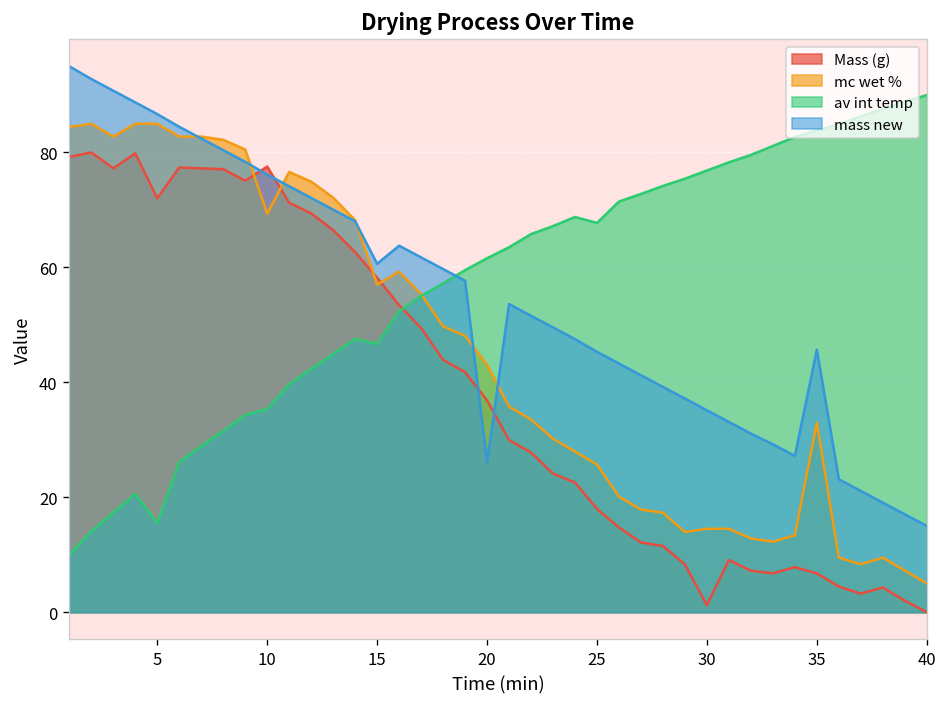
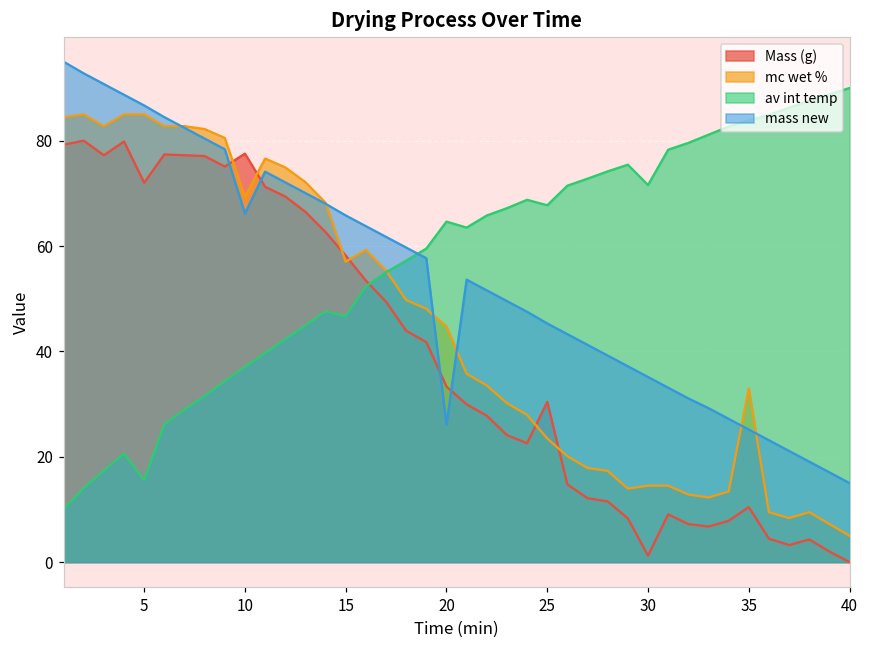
  {
    "Mass (g)": {
      "5": 72,
      "10": 78,
      "15": 58,
-     "20": 37,
-     "25": 18,
+     "20": 33,
+     "25": 30,
      "30": 1,
-     "35": 7,
+     "35": 10,
      "40": 0
    },
    "mc wet %": {
      "5": 85,
      "10": 69,
      "15": 57,
-     "20": 43,
-     "25": 26,
+     "20": 45,
+     "25": 23,
      "30": 15,
      "35": 33,
      "40": 5
    },
    "av int temp": {
      "5": 15,
-     "10": 35,
+     "10": 37,
      "15": 47,
-     "20": 62,
+     "20": 65,
      "25": 68,
-     "30": 77,
+     "30": 72,
      "40": 90
    },
    "mass new": {
      "5": 87,
-     "10": 76,
-     "15": 61,
+     "10": 66,
+     "15": 66,
      "20": 26,
      "25": 45,
      "30": 35,
-     "35": 46,
+     "35": 25,
      "40": 15
    }
  }
